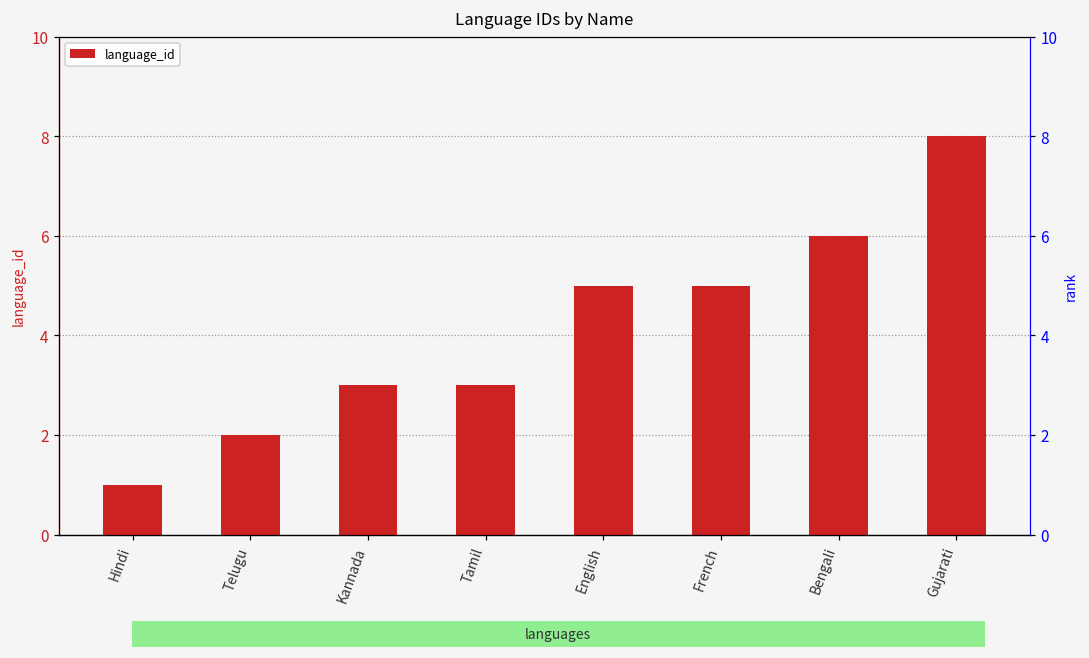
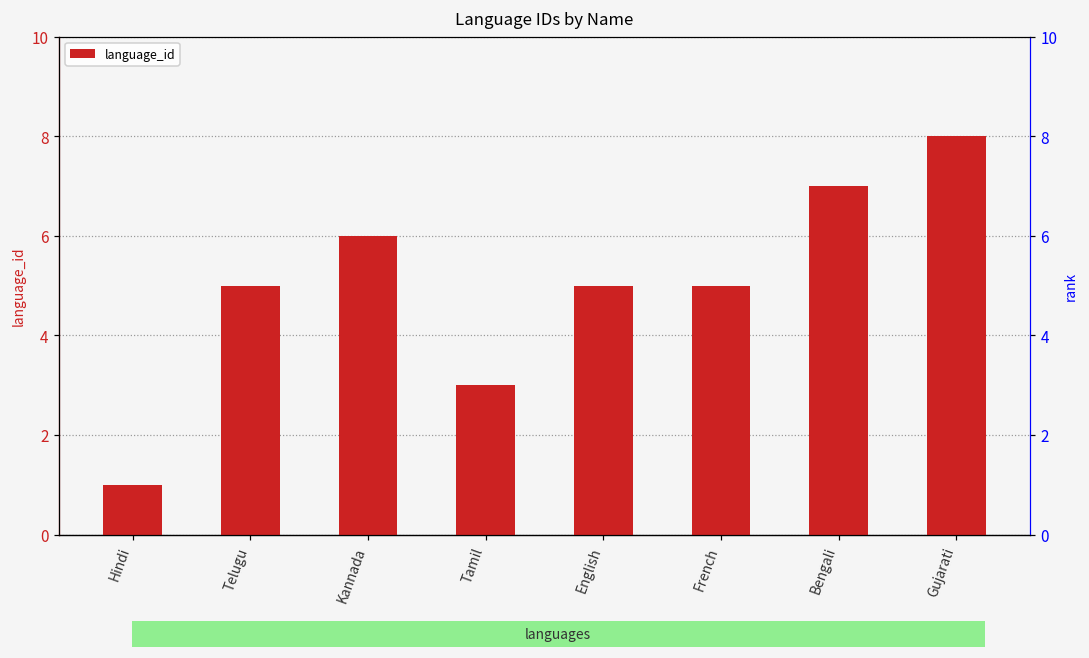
  {
    "Hindi": 1,
-   "Telugu": 2,
-   "Kannada": 3,
+   "Telugu": 5,
+   "Kannada": 6,
    "Tamil": 3,
    "English": 5,
    "French": 5,
-   "Bengali": 6,
+   "Bengali": 7,
    "Gujarati": 8
  }
